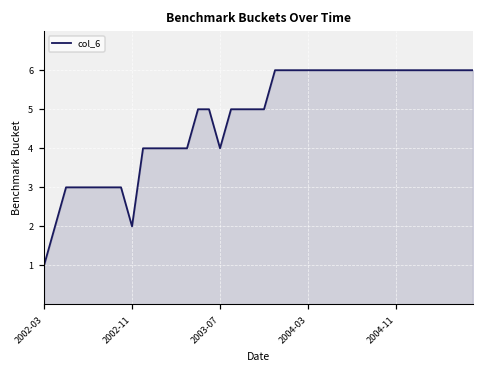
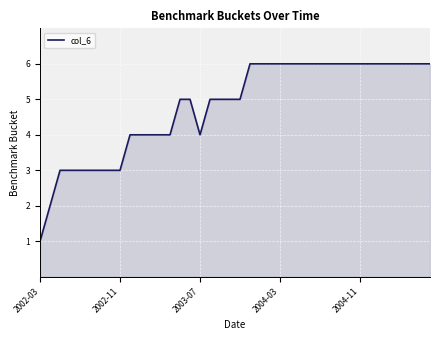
  {
    "2002-03": 1,
-   "2002-11": 2,
+   "2002-11": 3,
    "2003-07": 4,
    "2004-03": 6,
    "2004-11": 6
  }
